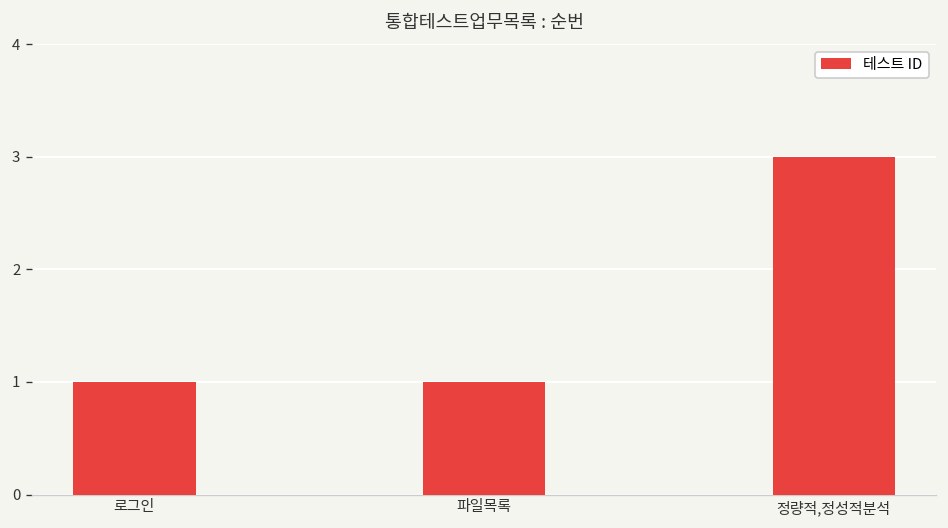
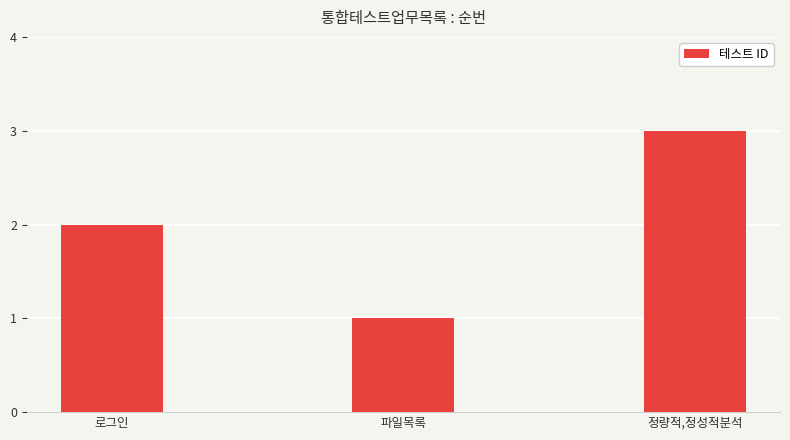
  {
-   "로그인": 1,
+   "로그인": 2,
    "파일목록": 1,
    "정량적,정성적분석": 3
  }
